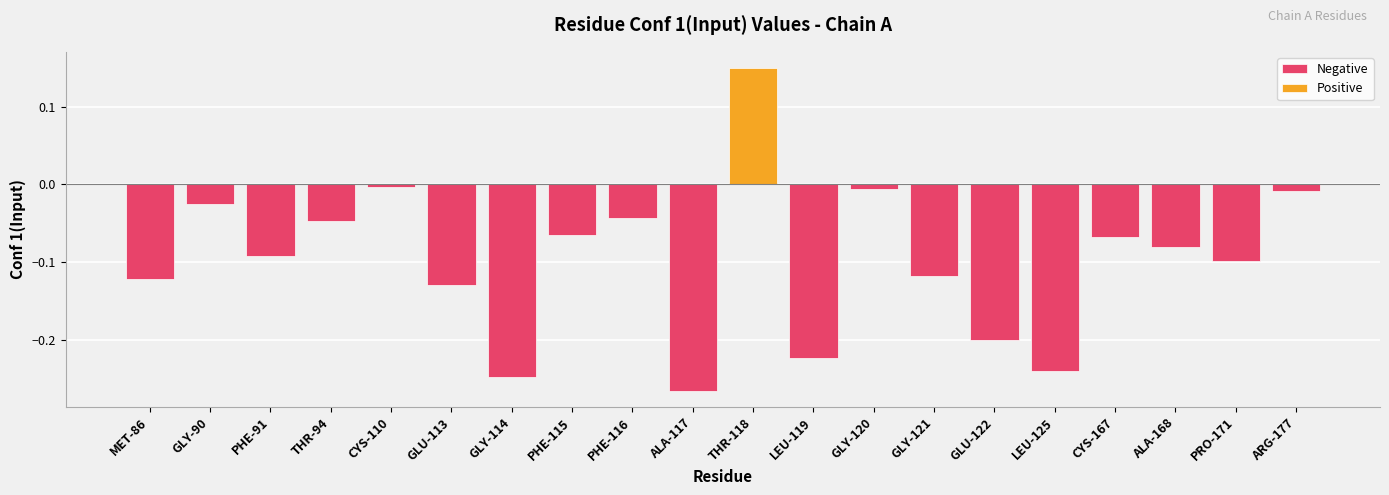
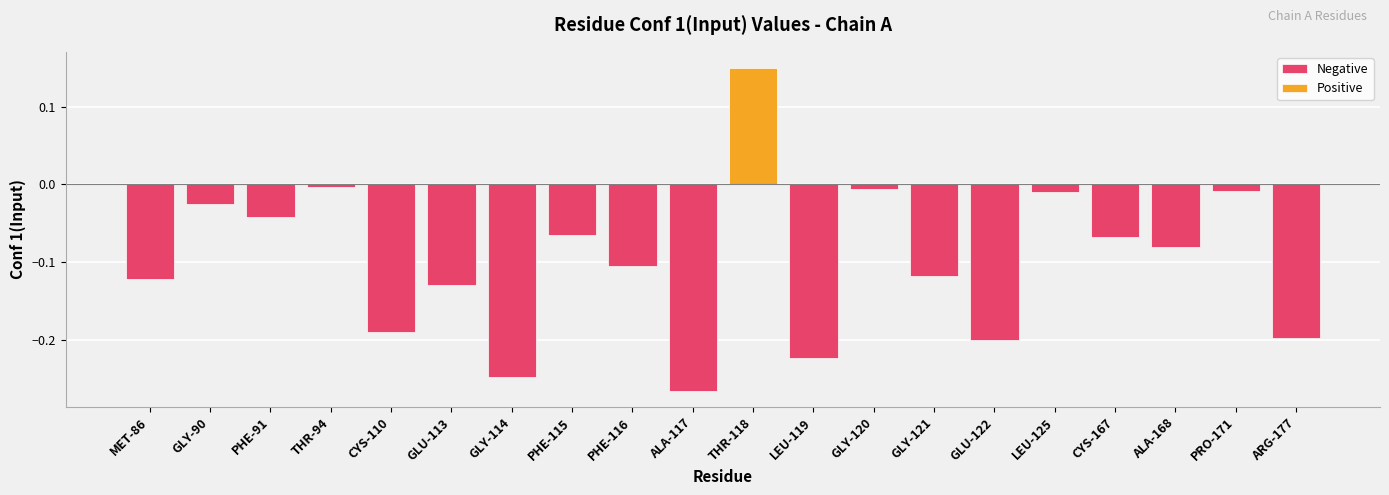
  {
    "Negative": {
      "MET-86": -0.12,
      "GLY-90": -0.03,
-     "PHE-91": -0.09,
-     "THR-94": -0.05,
-     "CYS-110": 0.00,
+     "PHE-91": -0.04,
+     "THR-94": 0.00,
+     "CYS-110": -0.19,
      "GLU-113": -0.13,
      "GLY-114": -0.25,
      "PHE-115": -0.07,
-     "PHE-116": -0.04,
+     "PHE-116": -0.11,
      "ALA-117": -0.27,
      "LEU-119": -0.22,
      "GLY-120": -0.01,
      "GLY-121": -0.12,
      "GLU-122": -0.20,
-     "LEU-125": -0.24,
+     "LEU-125": -0.01,
      "CYS-167": -0.07,
      "ALA-168": -0.08,
-     "PRO-171": -0.10,
-     "ARG-177": -0.01
+     "PRO-171": -0.01,
+     "ARG-177": -0.20
    },
    "Positive": {
      "THR-118": 0.15
    }
  }
